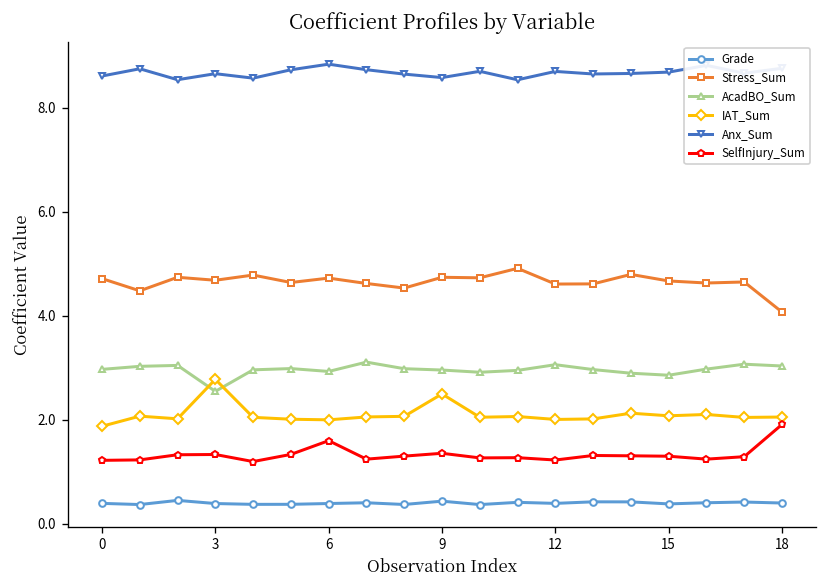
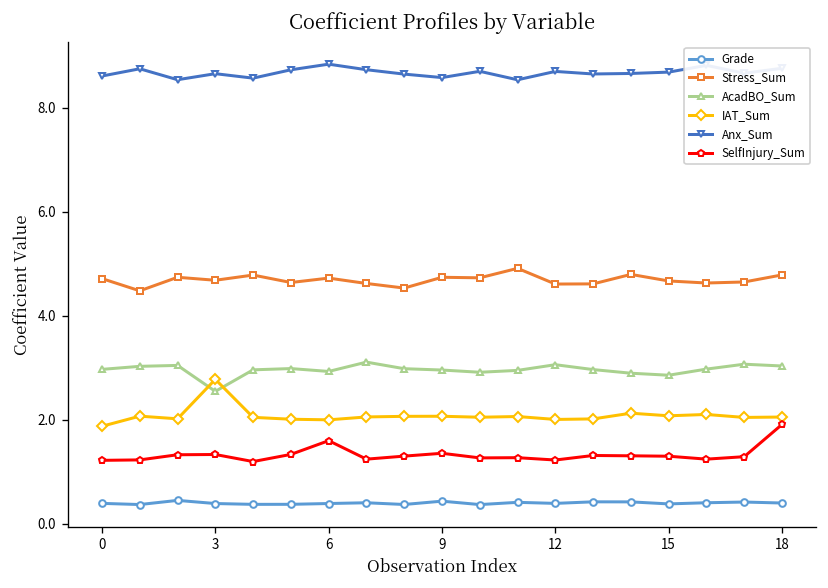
  {
    "Stress_Sum": {
      "0": 4.7,
      "3": 4.7,
      "6": 4.7,
      "9": 4.7,
      "12": 4.6,
      "15": 4.7,
-     "18": 4.1
+     "18": 4.8
    },
    "AcadBO_Sum": {
      "0": 3.0,
      "3": 2.5,
      "6": 2.9,
      "9": 3.0,
      "12": 3.1,
      "15": 2.9,
      "18": 3.0
    },
    "IAT_Sum": {
      "0": 1.9,
      "3": 2.8,
      "6": 2.0,
-     "9": 2.5,
+     "9": 2.1,
      "12": 2.0,
      "15": 2.1,
      "18": 2.0
    },
    "SelfInjury_Sum": {
      "0": 1.2,
      "3": 1.3,
      "6": 1.6,
      "9": 1.4,
      "12": 1.2,
      "15": 1.3,
      "18": 1.9
    }
  }
